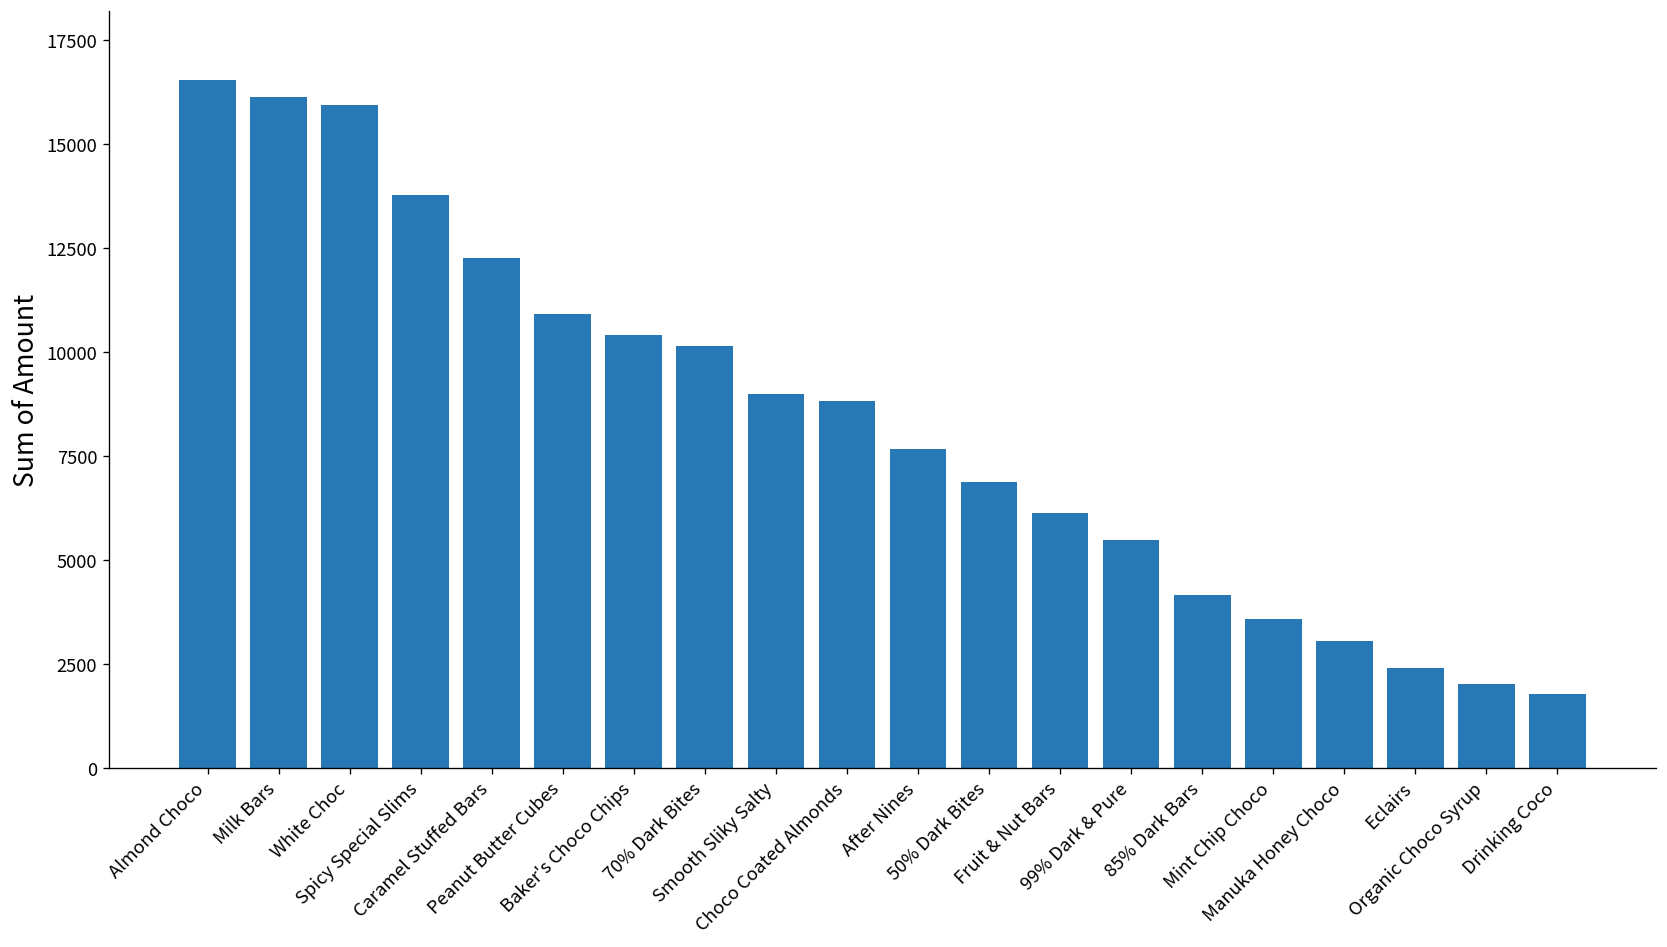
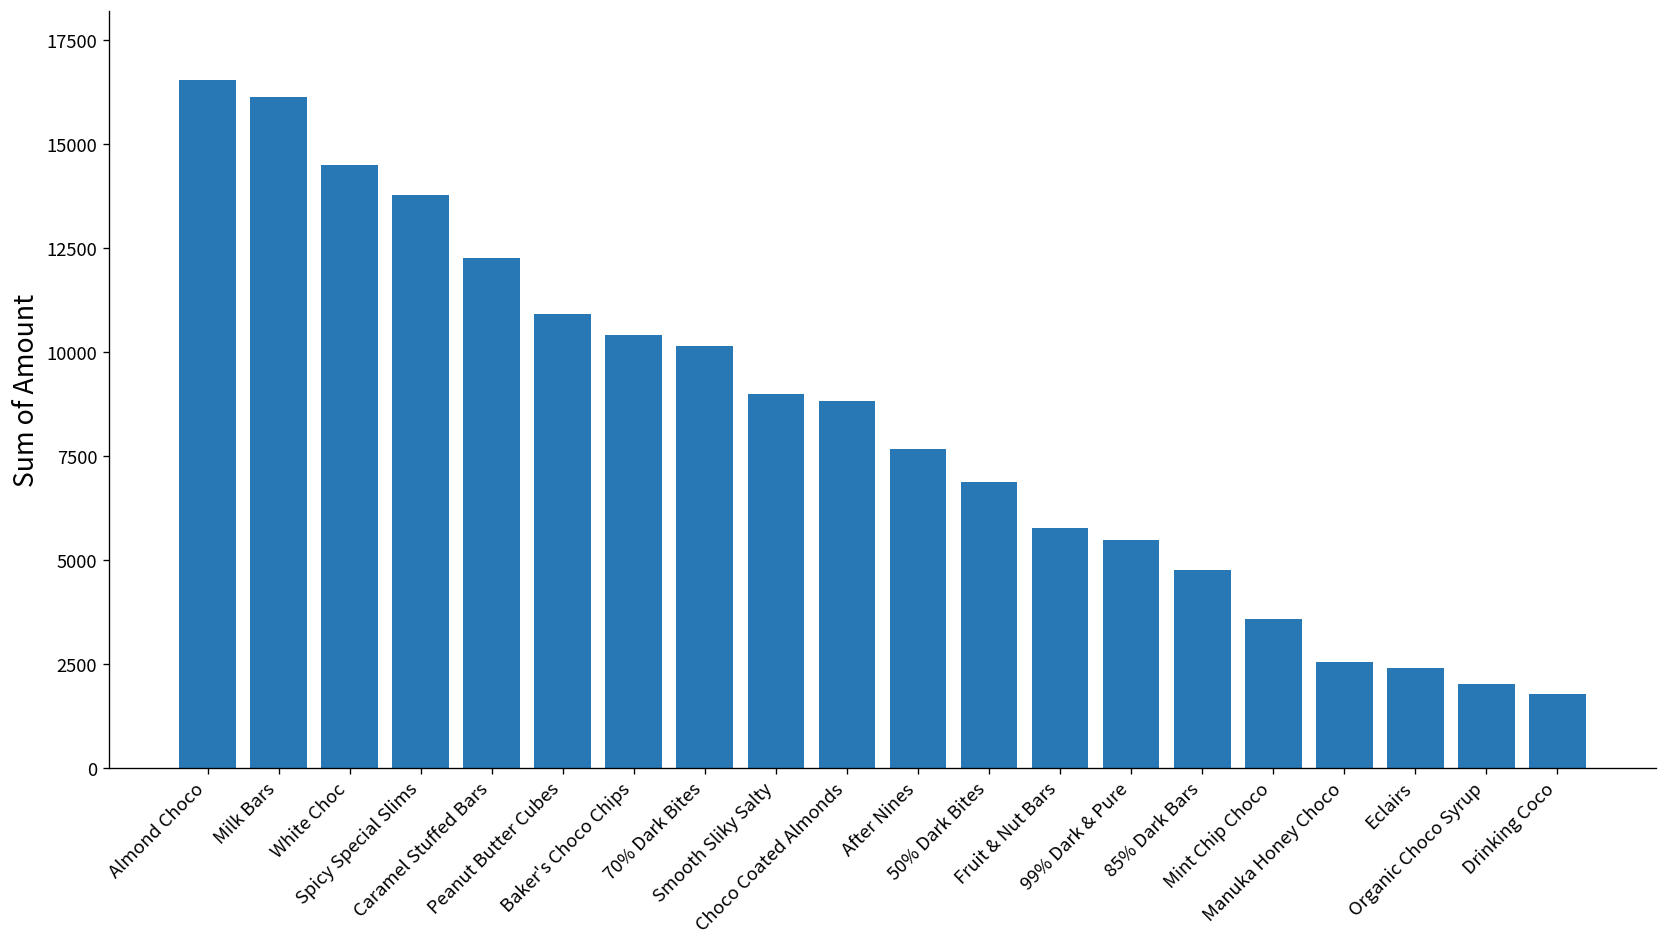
  {
    "Almond Choco": 16500,
    "Milk Bars": 16100,
-   "White Choc": 15900,
+   "White Choc": 14500,
    "Spicy Special Slims": 13800,
    "Caramel Stuffed Bars": 12300,
    "Peanut Butter Cubes": 10900,
    "Baker's Choco Chips": 10400,
    "70% Dark Bites": 10100,
    "Smooth Sliky Salty": 9000,
    "Choco Coated Almonds": 8800,
    "After Nines": 7700,
    "50% Dark Bites": 6900,
-   "Fruit & Nut Bars": 6100,
+   "Fruit & Nut Bars": 5800,
    "99% Dark & Pure": 5500,
-   "85% Dark Bars": 4200,
+   "85% Dark Bars": 4800,
    "Mint Chip Choco": 3600,
-   "Manuka Honey Choco": 3000,
+   "Manuka Honey Choco": 2500,
    "Eclairs": 2400,
    "Organic Choco Syrup": 2000,
    "Drinking Coco": 1800
  }
